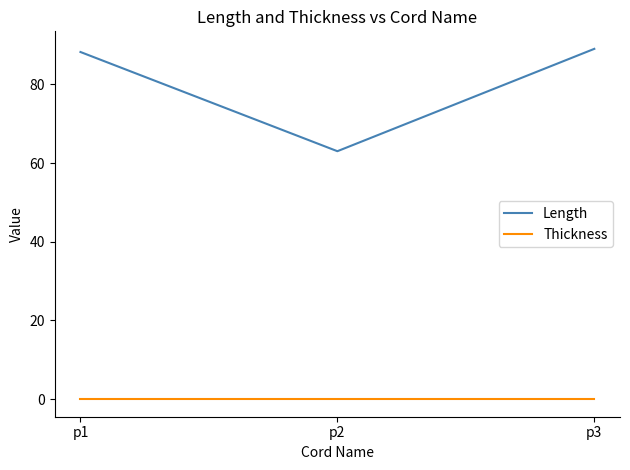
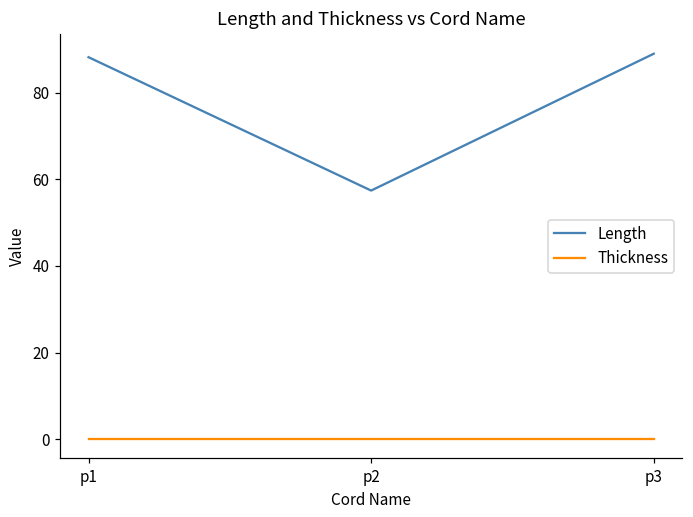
  {
    "Length": {
      "p1": 88,
-     "p2": 63,
+     "p2": 57,
      "p3": 89
    },
    "Thickness": {
      "p1": 0,
      "p2": 0,
      "p3": 0
    }
  }
